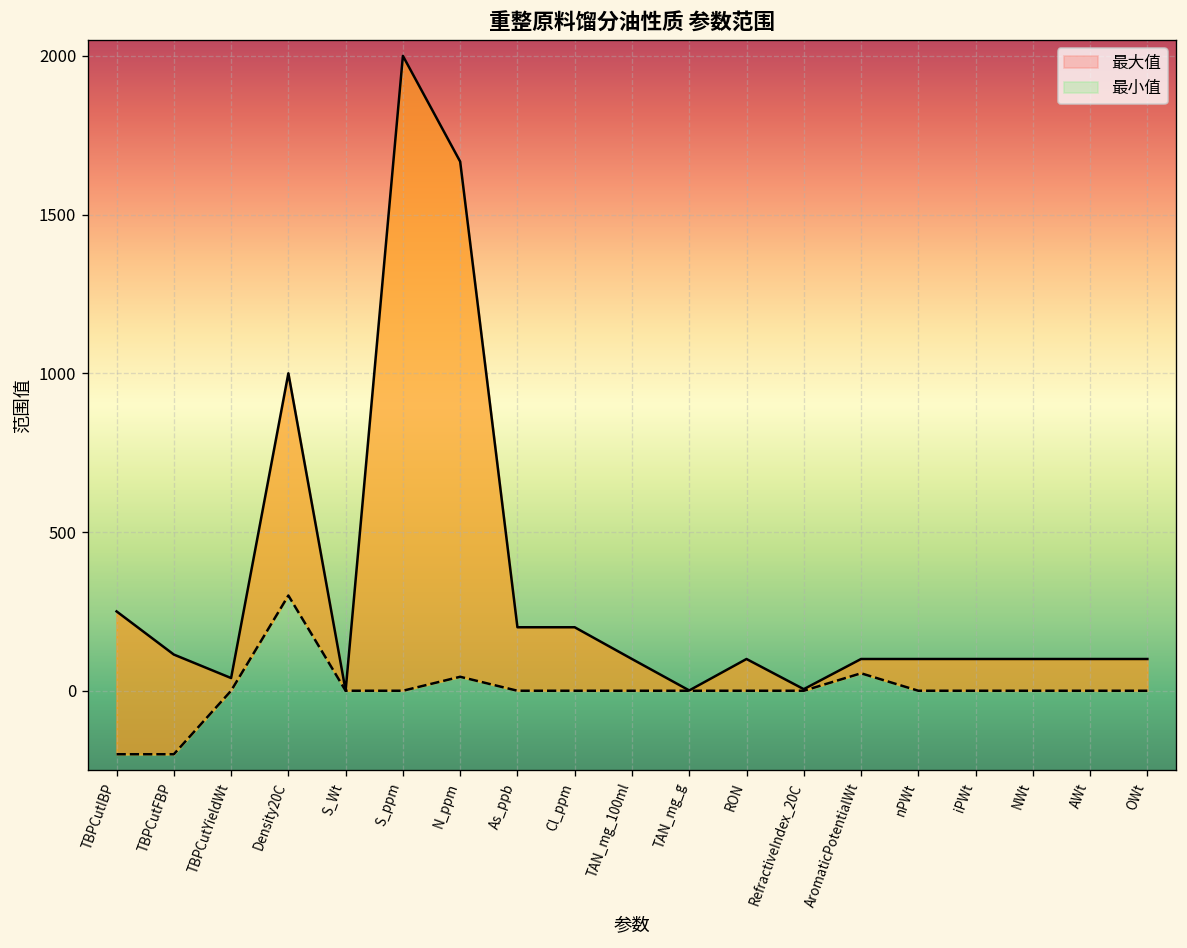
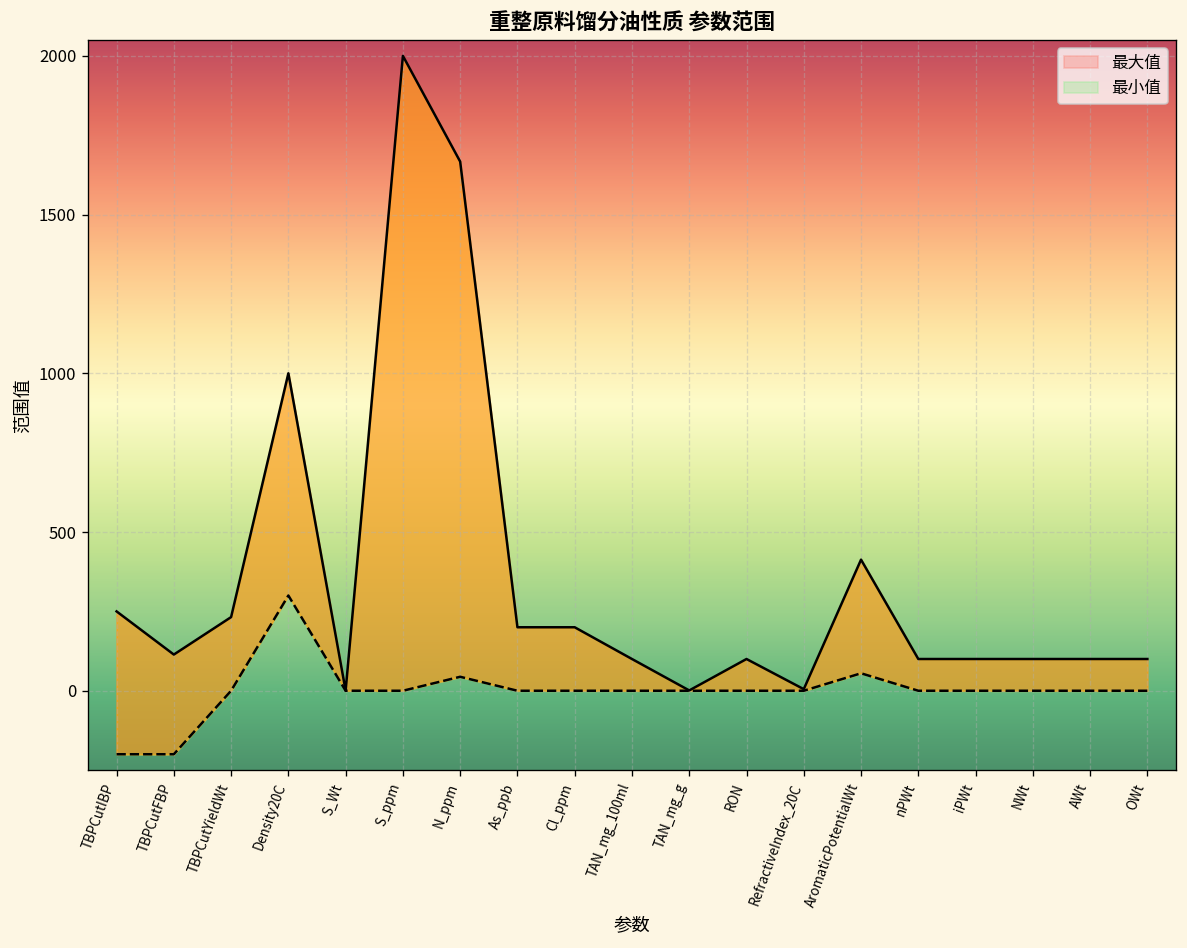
  {
    "最大值": {
      "TBPCutIBP": 250,
      "TBPCutFBP": 110,
-     "TBPCutYieldWt": 40,
+     "TBPCutYieldWt": 230,
      "Density20C": 1000,
      "S_ppm": 2000,
      "N_ppm": 1670,
      "As_ppb": 200,
      "Cl_ppm": 200,
      "TAN_mg_100ml": 100,
      "RON": 100,
-     "AromaticPotentialWt": 100,
+     "AromaticPotentialWt": 410,
      "nPWt": 100,
      "iPWt": 100,
      "NWt": 100,
      "AWt": 100,
      "OWt": 100
    },
    "最小值": {
      "TBPCutIBP": -200,
      "TBPCutFBP": -200,
      "TBPCutYieldWt": 0,
      "Density20C": 300,
      "S_ppm": 0,
      "N_ppm": 40,
      "As_ppb": 0,
      "Cl_ppm": 0,
      "TAN_mg_100ml": 0,
      "RON": 0,
      "AromaticPotentialWt": 60,
      "nPWt": 0,
      "iPWt": 0,
      "NWt": 0,
      "AWt": 0,
      "OWt": 0
    }
  }
